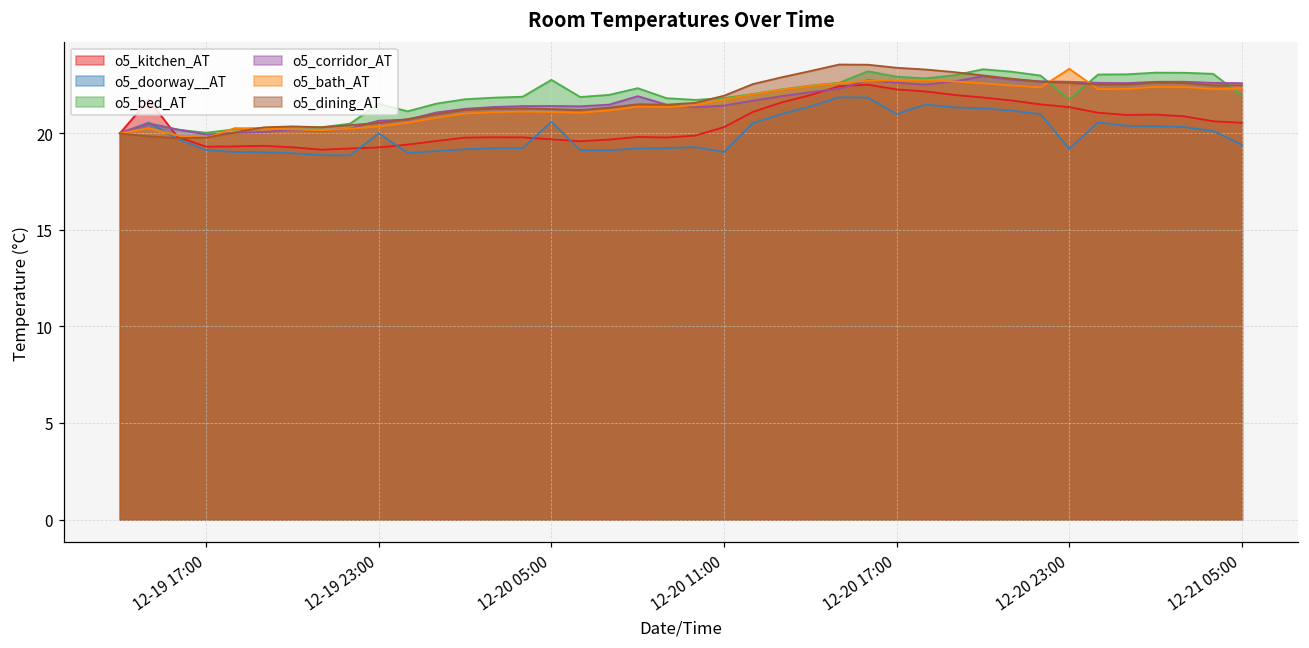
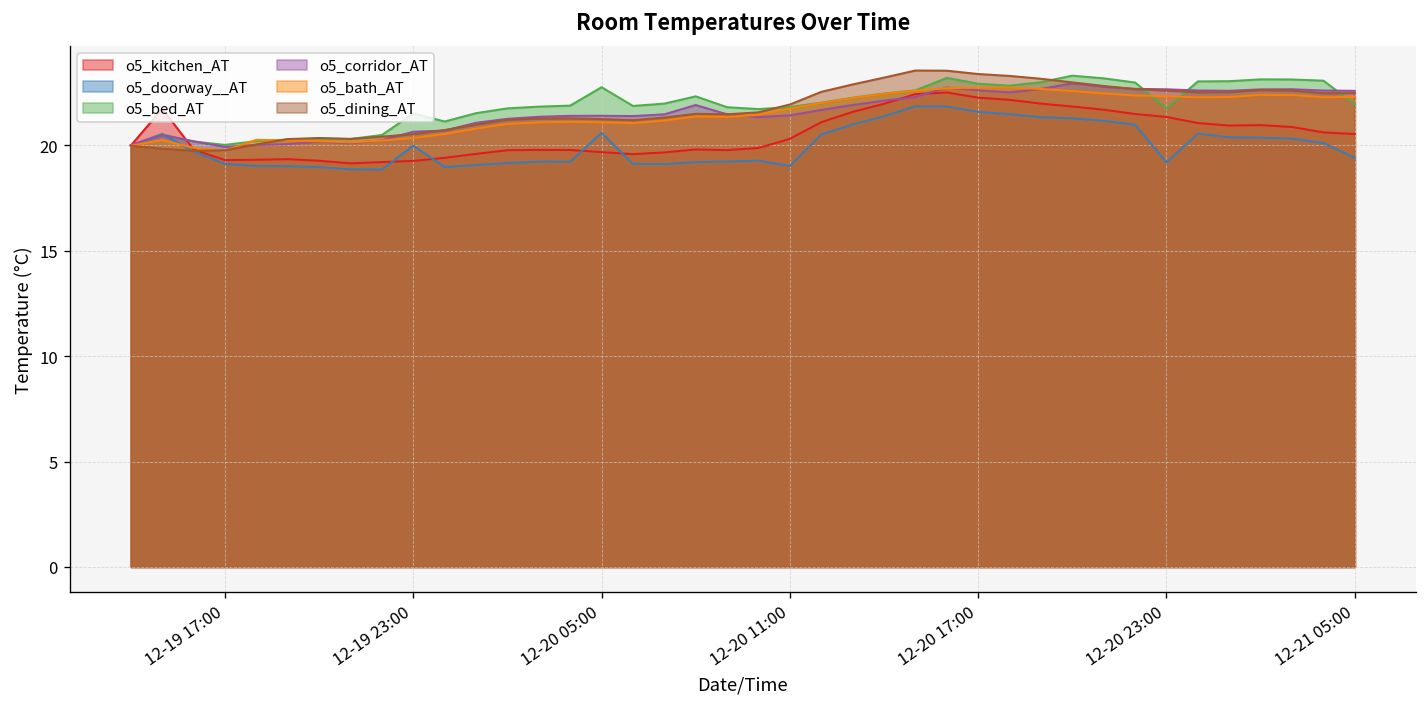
  {
    "o5_doorway__AT": {
      "12-19 17:00": 19.1,
      "12-19 23:00": 20.0,
      "12-20 05:00": 20.6,
      "12-20 11:00": 19.0,
-     "12-20 17:00": 21.0,
+     "12-20 17:00": 21.6,
      "12-20 23:00": 19.2,
      "12-21 05:00": 19.4
    },
    "o5_bed_AT": {
      "12-20 05:00": 22.8,
      "12-20 17:00": 22.9,
      "12-20 23:00": 21.8,
      "12-21 05:00": 21.9
    },
    "o5_corridor_AT": {
      "12-20 05:00": 21.4,
      "12-20 11:00": 21.4
    },
    "o5_bath_AT": {
      "12-19 23:00": 20.3,
      "12-20 05:00": 21.1,
-     "12-20 23:00": 23.3,
+     "12-20 23:00": 22.3,
      "12-21 05:00": 22.3
    }
  }
